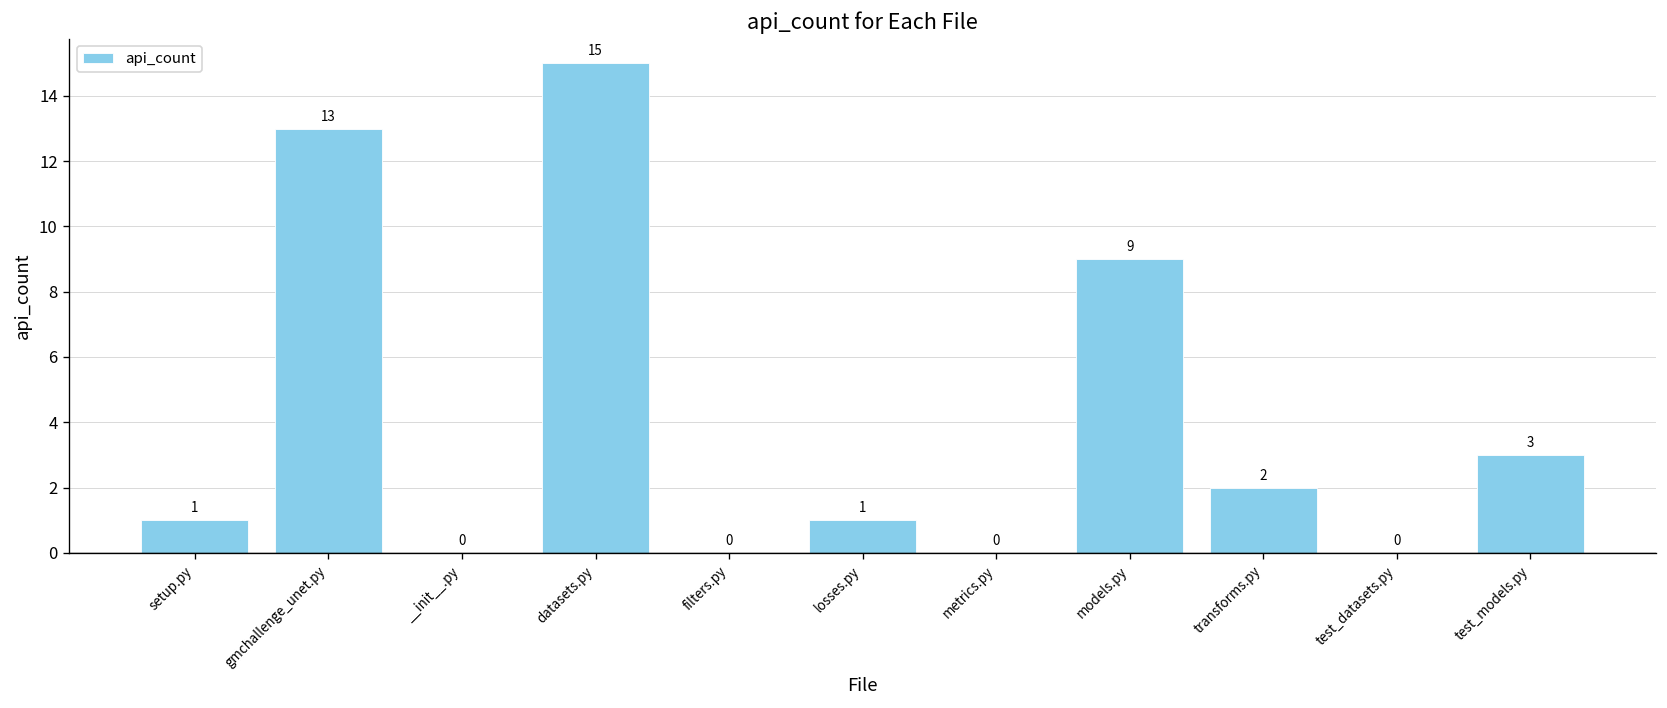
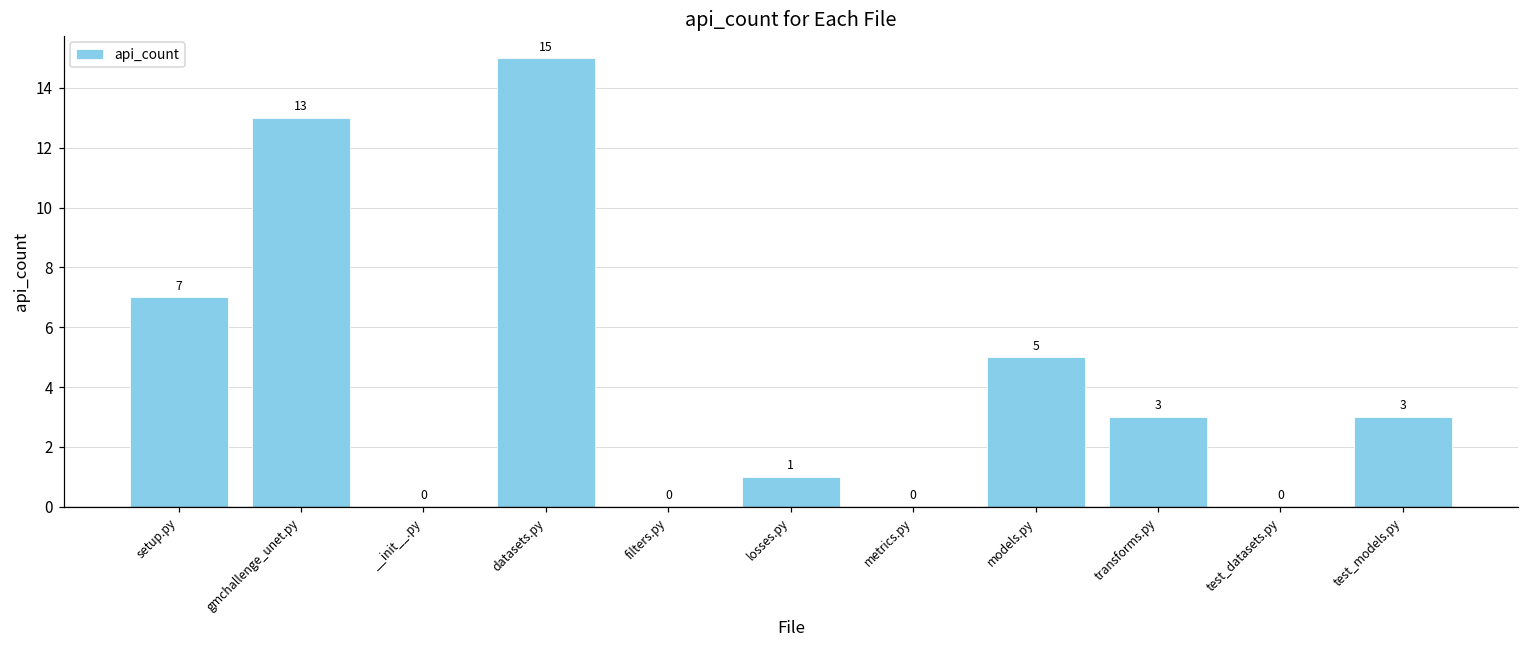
  {
-   "setup.py": 1,
+   "setup.py": 7,
    "gmchallenge_unet.py": 13,
    "__init__.py": 0,
    "datasets.py": 15,
    "filters.py": 0,
    "losses.py": 1,
    "metrics.py": 0,
-   "models.py": 9,
-   "transforms.py": 2,
+   "models.py": 5,
+   "transforms.py": 3,
    "test_datasets.py": 0,
    "test_models.py": 3
  }
